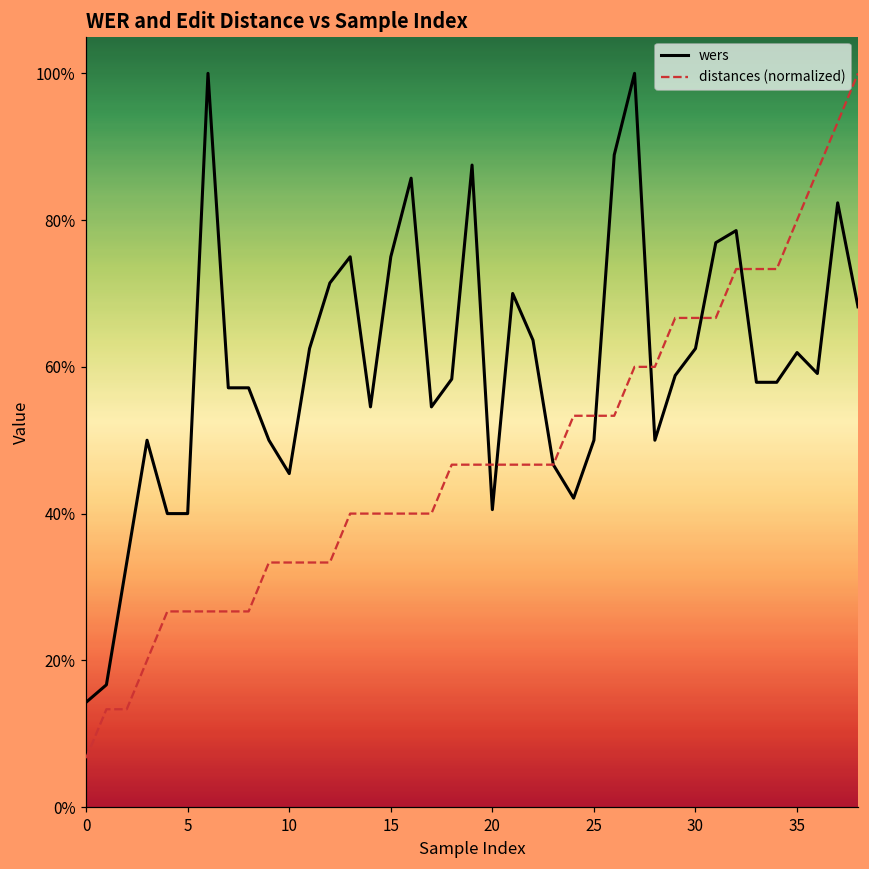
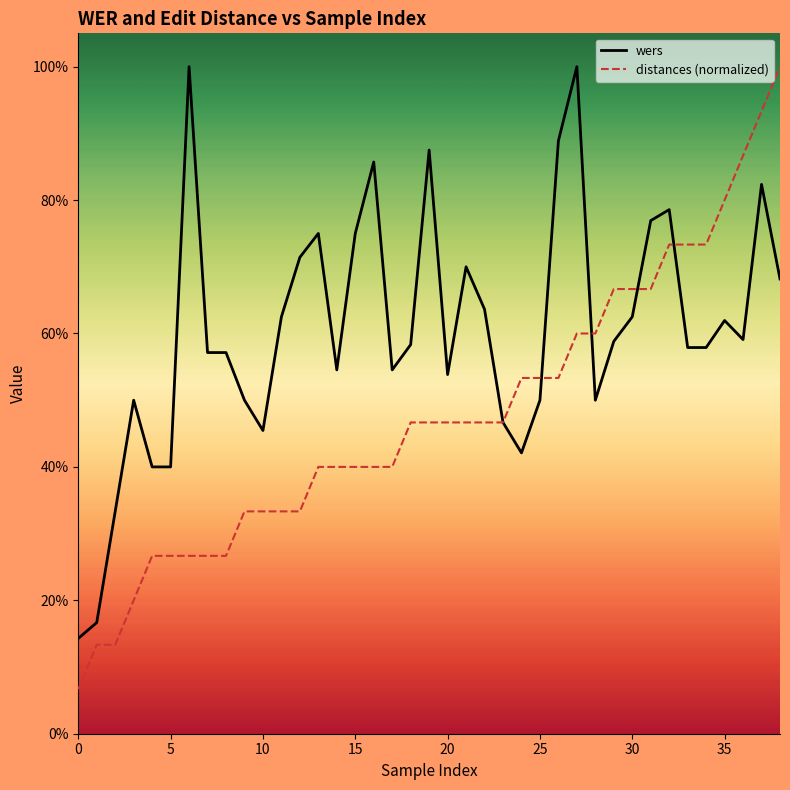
  {
    "wers": {
      "0": "14%",
      "5": "40%",
      "10": "45%",
      "15": "75%",
-     "20": "41%",
+     "20": "54%",
      "25": "50%",
      "30": "63%",
      "35": "62%"
    },
    "distances (normalized)": {
      "0": "7%",
      "5": "27%",
      "10": "33%",
      "15": "40%",
      "20": "47%",
      "25": "53%",
      "30": "67%",
      "35": "80%"
    }
  }
